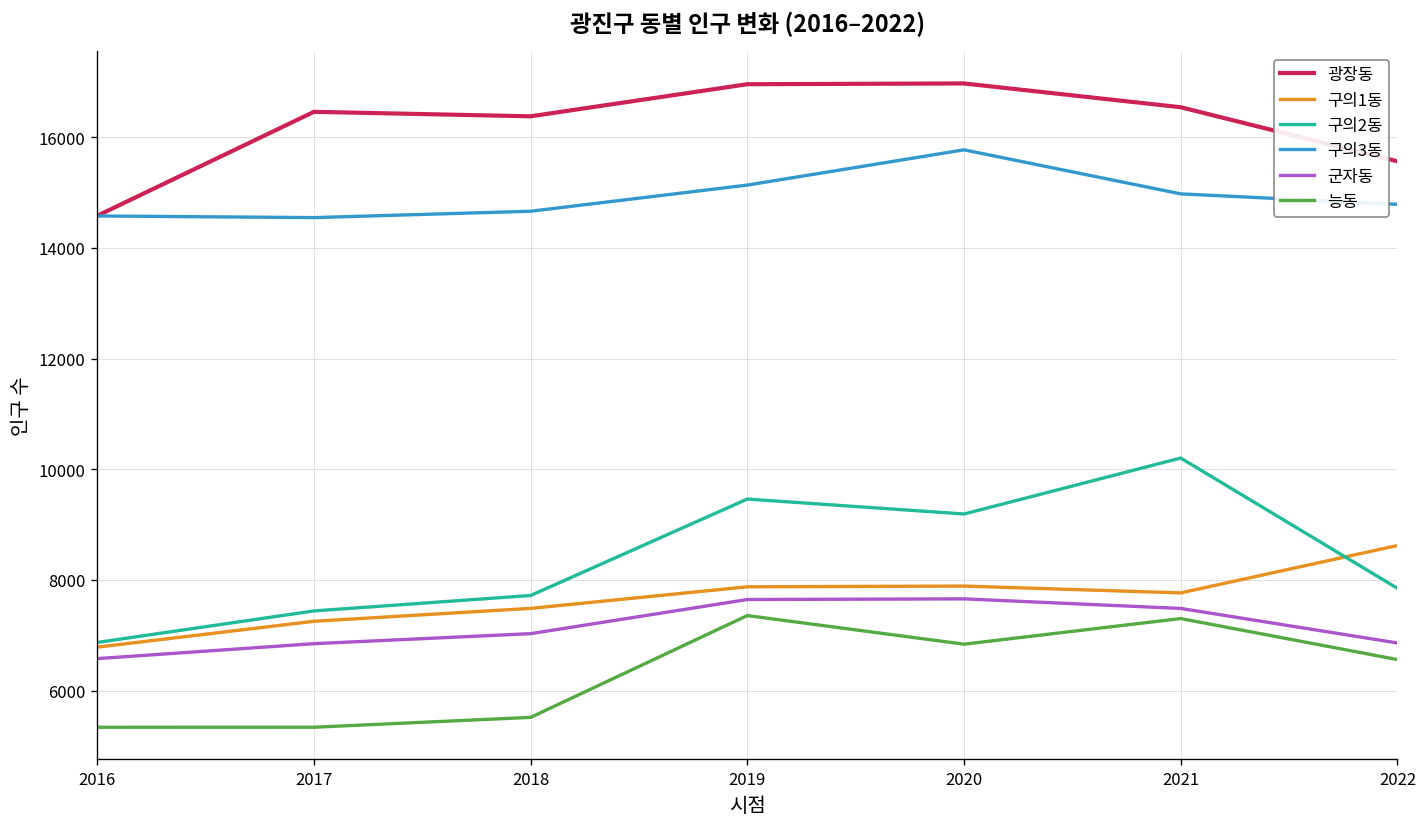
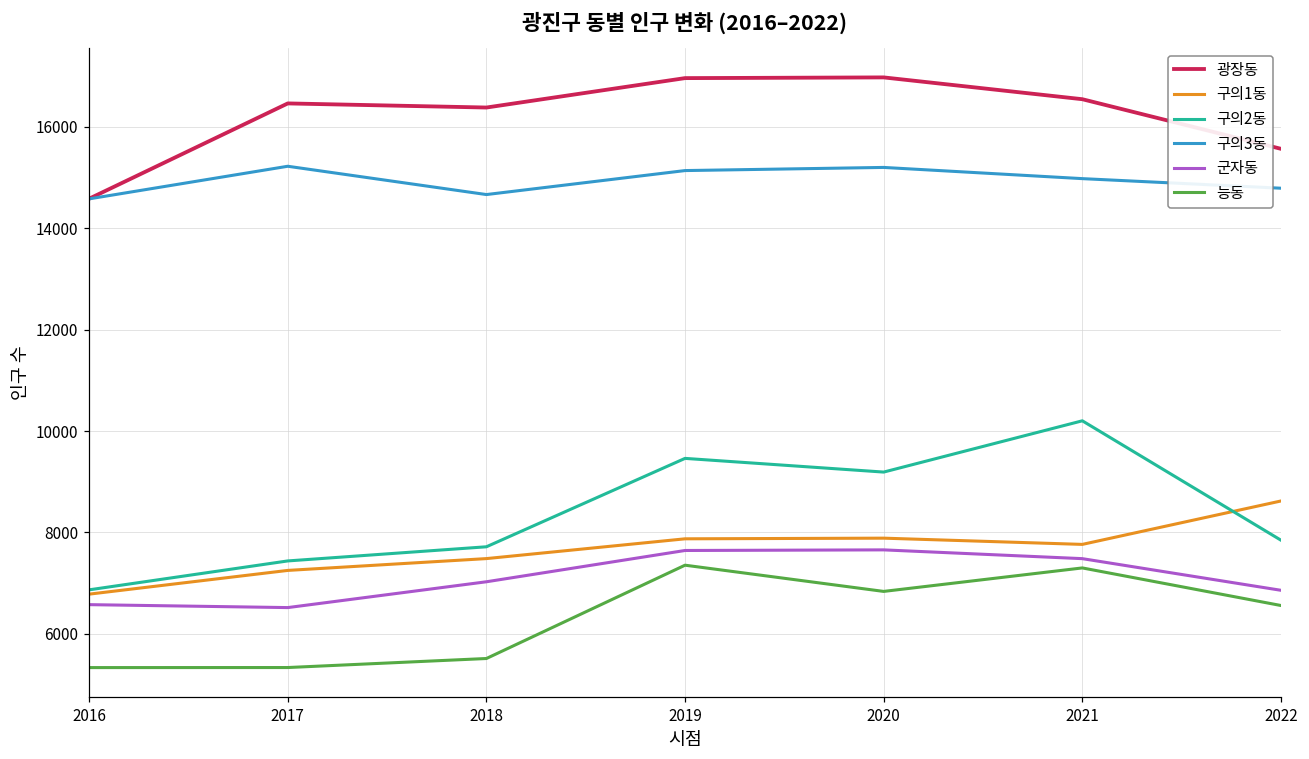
  {
    "광장동": {
      "2017": 16500,
      "2018": 16400,
      "2019": 17000,
      "2020": 17000,
      "2021": 16500,
      "2022": 15600
    },
    "구의1동": {
      "2016": 6800,
      "2017": 7300,
      "2018": 7500,
      "2019": 7900,
      "2020": 7900,
      "2021": 7800,
      "2022": 8600
    },
    "구의2동": {
      "2016": 6900,
      "2017": 7400,
      "2018": 7700,
      "2019": 9500,
      "2020": 9200,
      "2021": 10200,
      "2022": 7800
    },
    "구의3동": {
-     "2017": 14500,
+     "2017": 15200,
      "2018": 14700,
      "2019": 15100,
-     "2020": 15800,
+     "2020": 15200,
      "2021": 15000,
      "2022": 14800
    },
    "군자동": {
      "2016": 6600,
-     "2017": 6800,
+     "2017": 6500,
      "2018": 7000,
      "2019": 7600,
      "2020": 7700,
      "2021": 7500,
      "2022": 6900
    },
    "능동": {
      "2016": 5300,
      "2017": 5300,
      "2018": 5500,
      "2019": 7400,
      "2020": 6800,
      "2021": 7300,
      "2022": 6600
    }
  }
